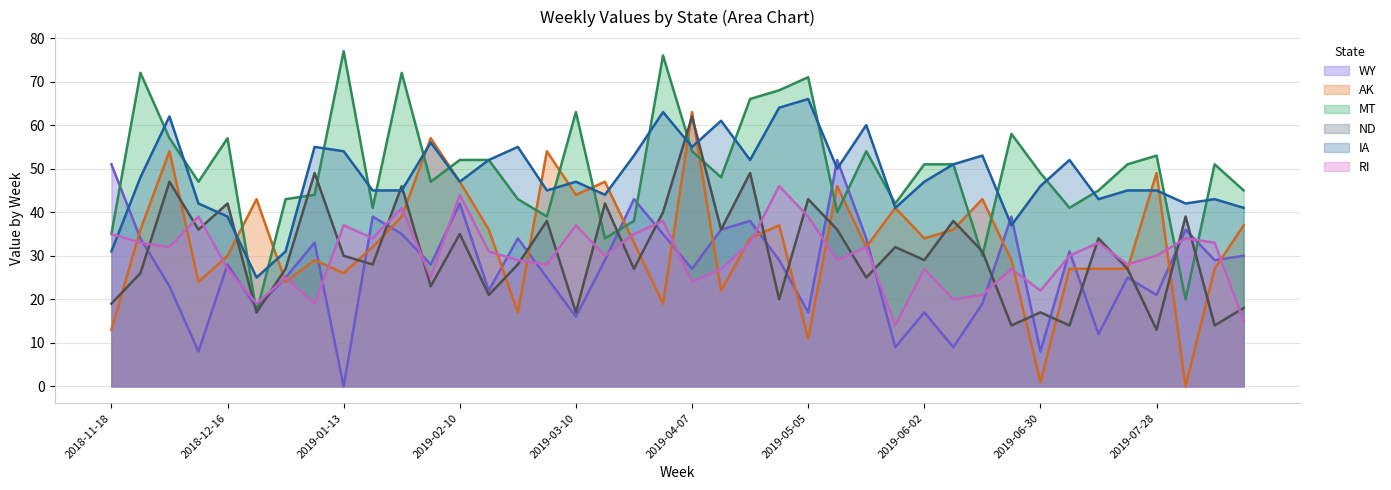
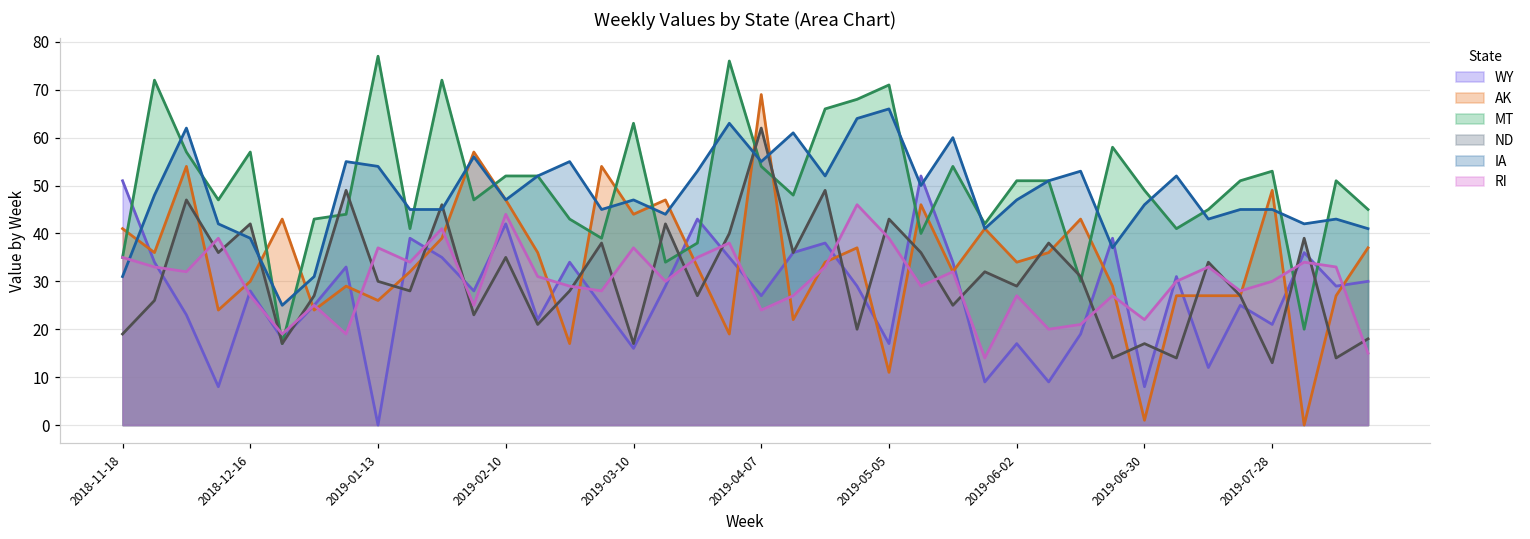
  {
    "AK": {
-     "2018-11-18": 13,
+     "2018-11-18": 41,
      "2018-12-16": 30,
      "2019-01-13": 26,
      "2019-03-10": 44,
-     "2019-04-07": 63,
+     "2019-04-07": 69,
      "2019-05-05": 11,
      "2019-06-02": 34,
      "2019-06-30": 1,
      "2019-07-28": 49
    }
  }
